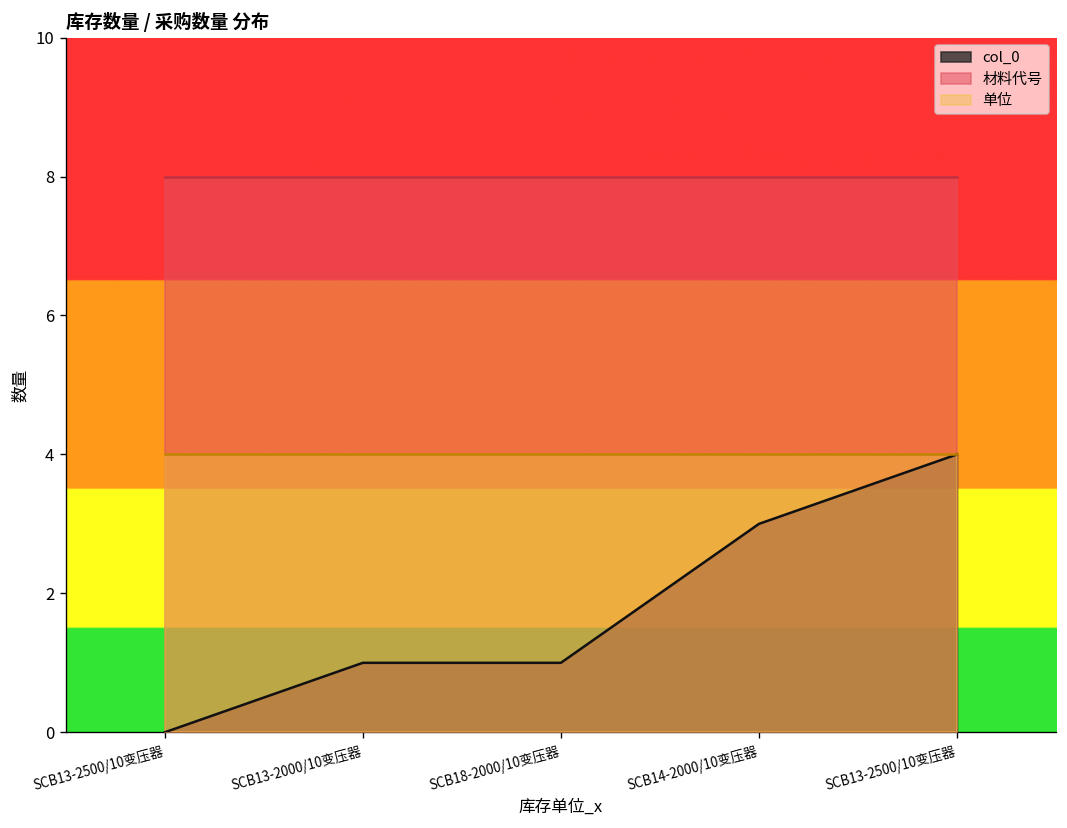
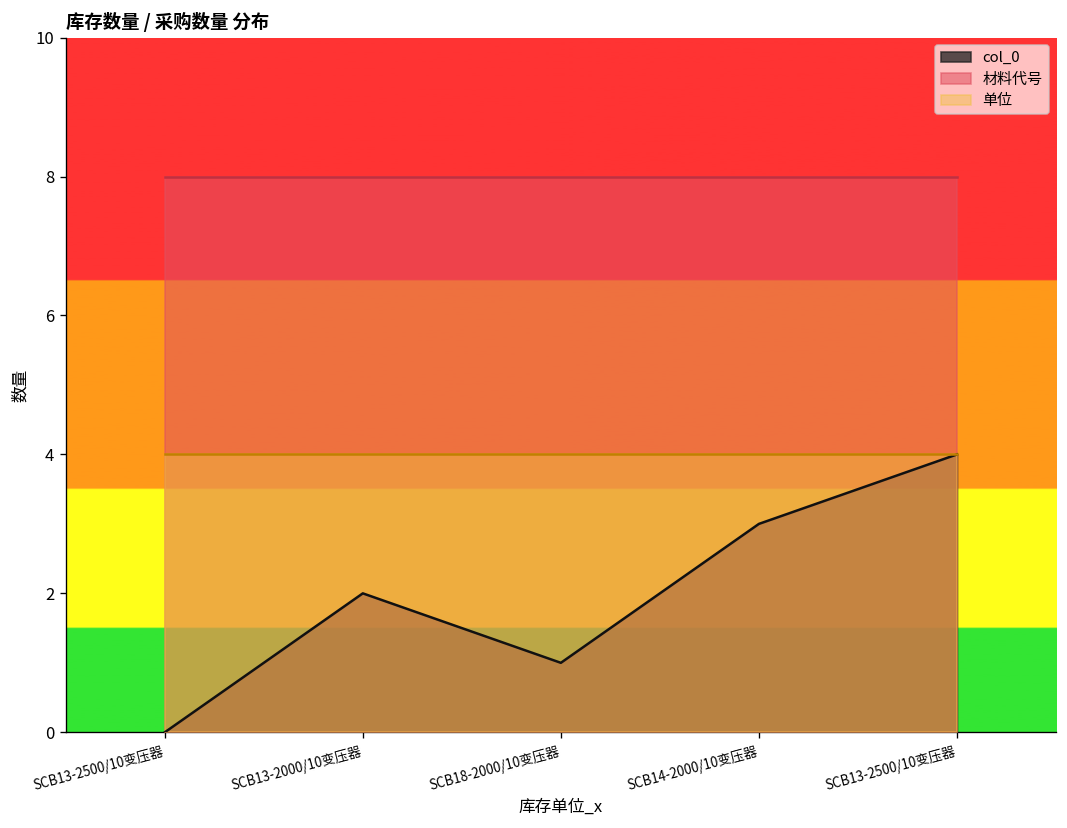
  {
    "col_0": {
-     "SCB13-2000/10变压器": 1,
+     "SCB13-2000/10变压器": 2,
      "SCB18-2000/10变压器": 1,
      "SCB14-2000/10变压器": 3
    },
    "材料代号": {
      "SCB13-2000/10变压器": 8,
      "SCB18-2000/10变压器": 8,
      "SCB14-2000/10变压器": 8
    },
    "单位": {
      "SCB13-2000/10变压器": 4,
      "SCB18-2000/10变压器": 4,
      "SCB14-2000/10变压器": 4
    }
  }
